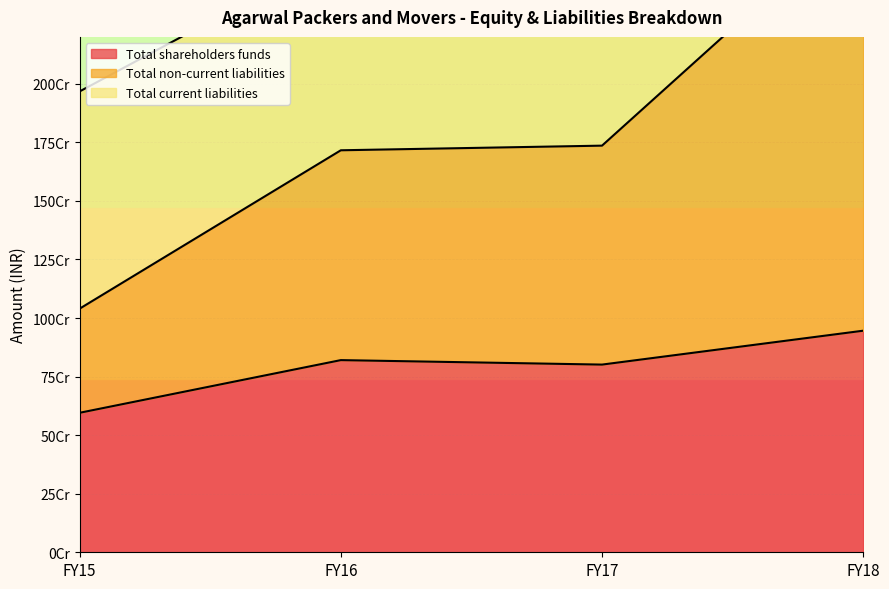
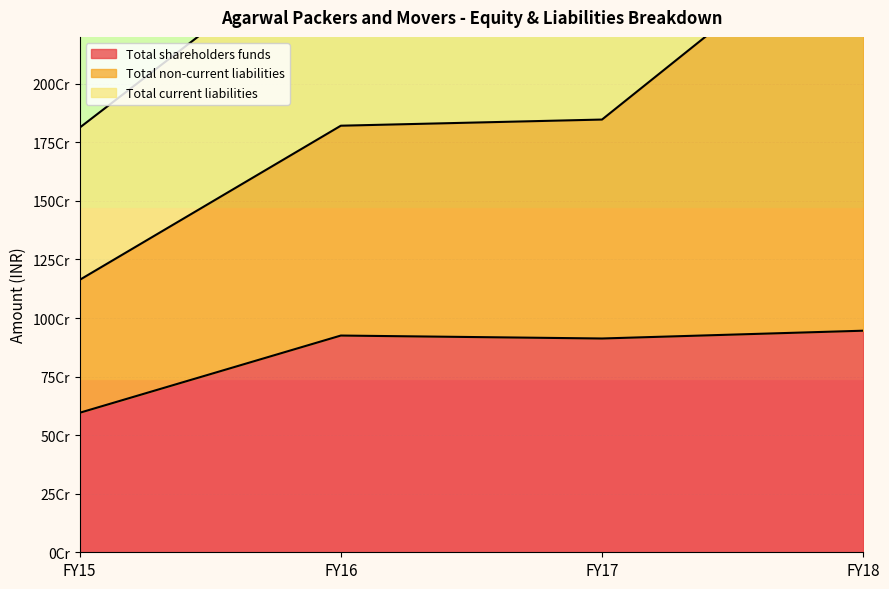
  {
    "Total shareholders funds": {
      "FY15": "60Cr",
-     "FY16": "82Cr",
-     "FY17": "80Cr",
+     "FY16": "93Cr",
+     "FY17": "91Cr",
      "FY18": "95Cr"
    },
    "Total non-current liabilities": {
-     "FY15": "44Cr",
+     "FY15": "57Cr",
      "FY16": "90Cr",
      "FY17": "93Cr"
    },
    "Total current liabilities": {
-     "FY15": "93Cr"
+     "FY15": "65Cr"
    }
  }
